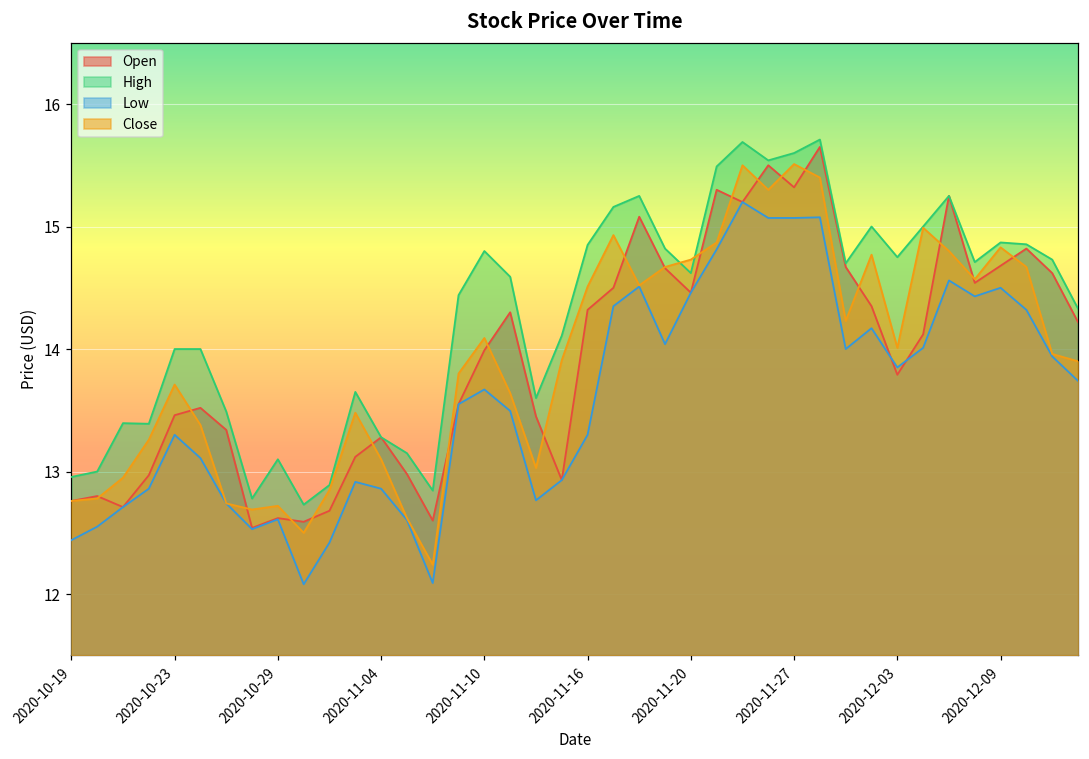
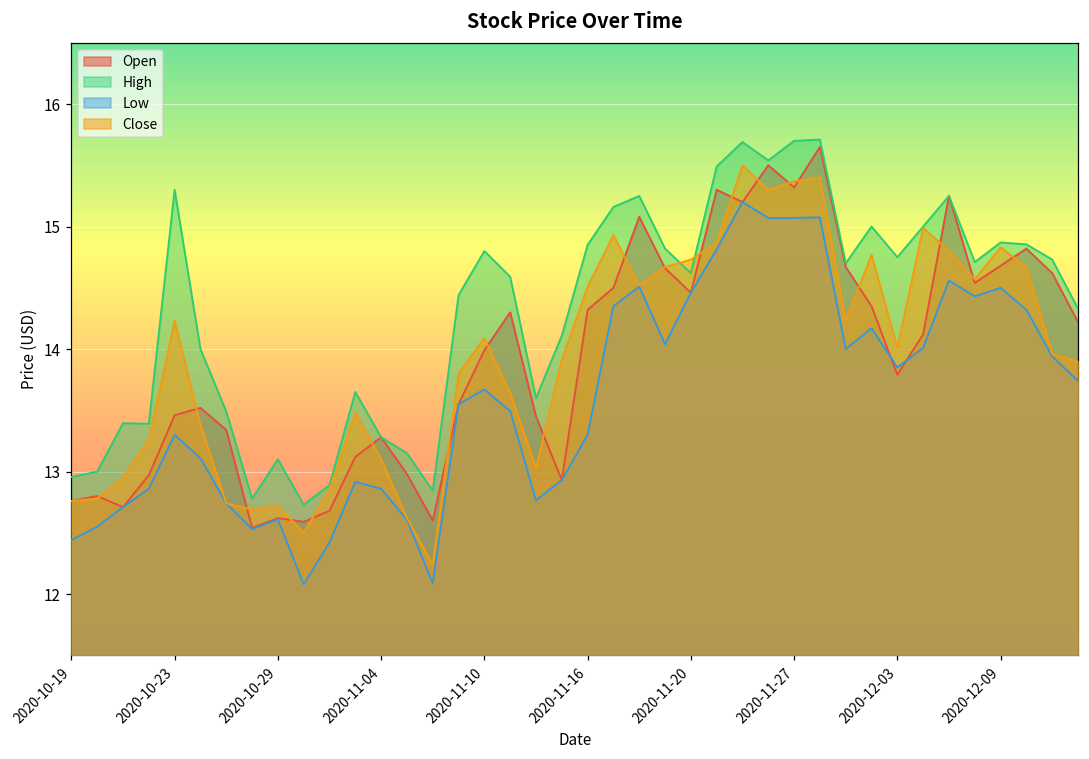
  {
    "Open": {
      "2020-10-23": 13.46,
      "2020-11-10": 13.99,
      "2020-11-16": 14.32,
      "2020-11-27": 15.32,
      "2020-12-03": 13.79,
      "2020-12-09": 14.68
    },
    "High": {
      "2020-10-19": 12.96,
-     "2020-10-23": 14.0,
+     "2020-10-23": 15.3,
      "2020-10-29": 13.1,
      "2020-11-10": 14.8,
      "2020-11-16": 14.85,
      "2020-11-20": 14.6,
-     "2020-11-27": 15.6,
+     "2020-11-27": 15.7,
      "2020-12-03": 14.75,
      "2020-12-09": 14.87
    },
    "Low": {
      "2020-10-19": 12.44,
      "2020-10-23": 13.30,
      "2020-11-04": 12.86,
      "2020-11-10": 13.67,
      "2020-11-16": 13.30,
      "2020-11-27": 15.07,
      "2020-12-03": 13.85,
      "2020-12-09": 14.50
    },
    "Close": {
-     "2020-10-23": 13.71,
+     "2020-10-23": 14.23,
      "2020-10-29": 12.72,
      "2020-11-04": 13.10,
      "2020-11-10": 14.09,
      "2020-11-16": 14.51,
      "2020-11-20": 14.73,
-     "2020-11-27": 15.51,
+     "2020-11-27": 15.37,
      "2020-12-03": 14.01,
      "2020-12-09": 14.83
    }
  }
